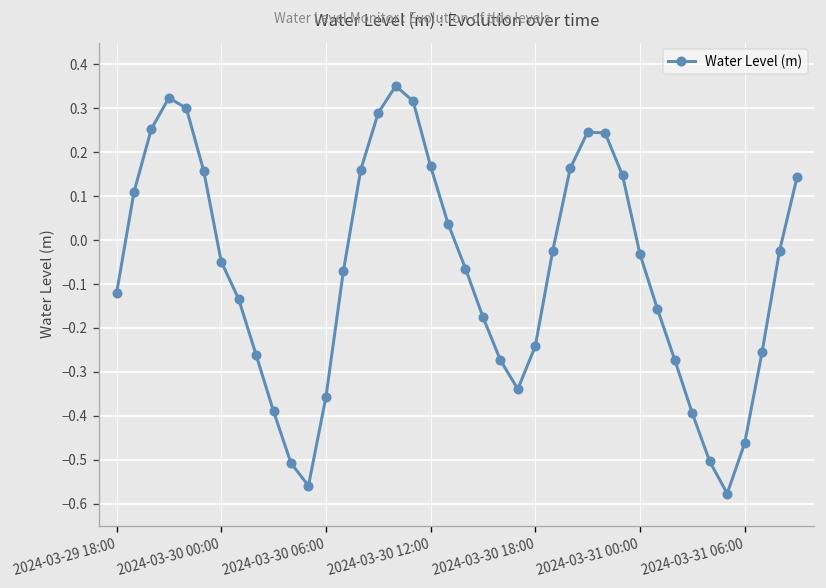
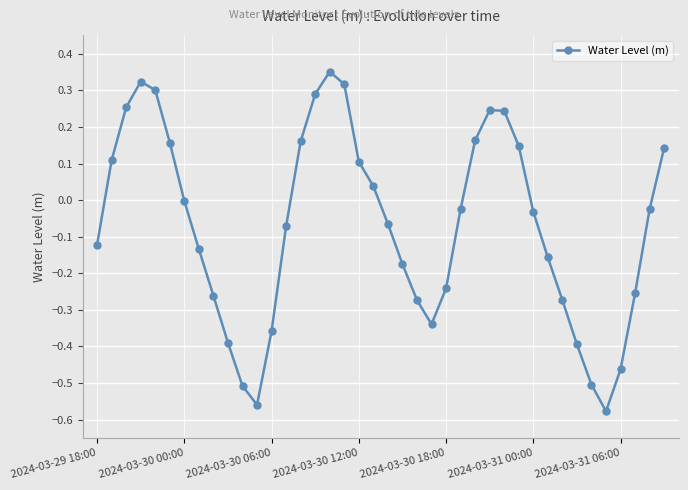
  {
    "2024-03-29 18:00": -0.12,
-   "2024-03-30 00:00": -0.05,
+   "2024-03-30 00:00": 0.00,
    "2024-03-30 06:00": -0.36,
-   "2024-03-30 12:00": 0.17,
+   "2024-03-30 12:00": 0.11,
    "2024-03-30 18:00": -0.24,
    "2024-03-31 00:00": -0.03,
    "2024-03-31 06:00": -0.46
  }
